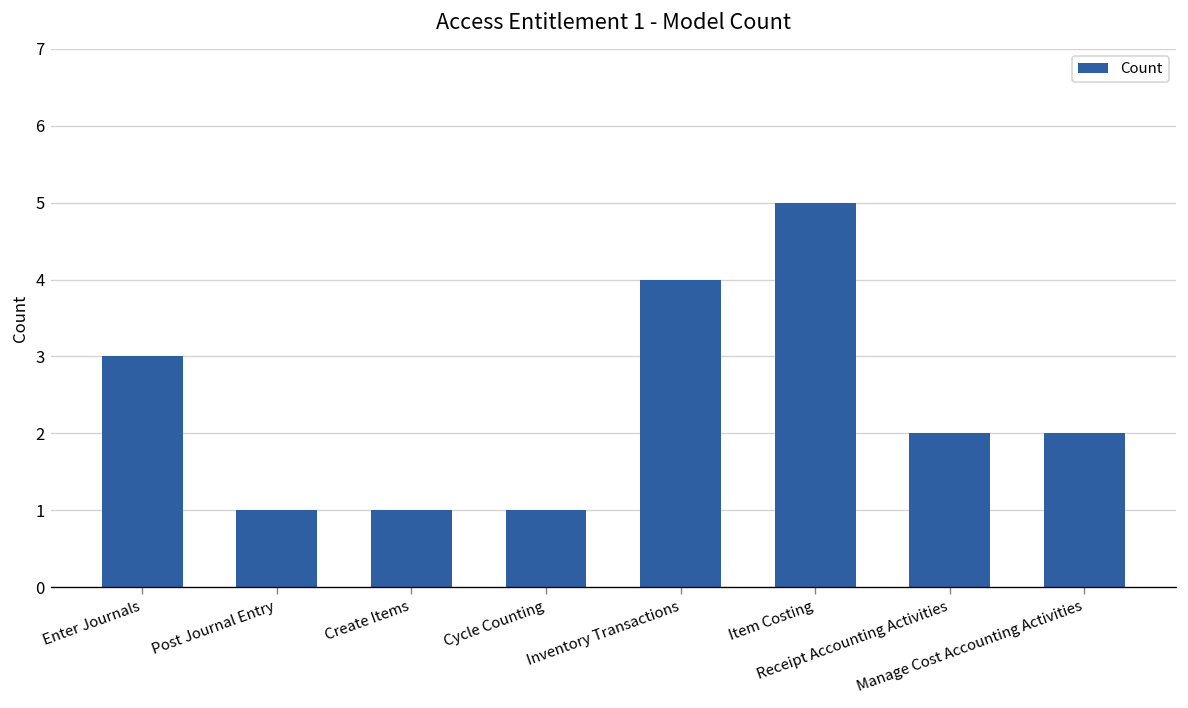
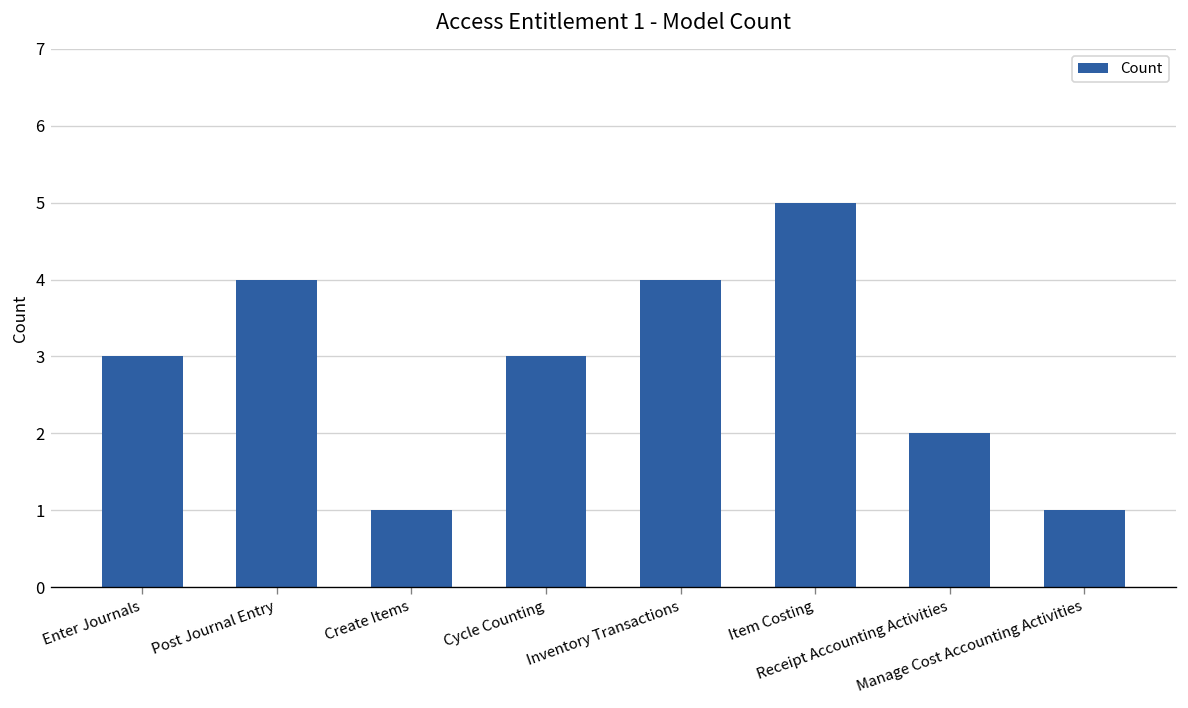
  {
    "Enter Journals": 3,
-   "Post Journal Entry": 1,
+   "Post Journal Entry": 4,
    "Create Items": 1,
-   "Cycle Counting": 1,
+   "Cycle Counting": 3,
    "Inventory Transactions": 4,
    "Item Costing": 5,
    "Receipt Accounting Activities": 2,
-   "Manage Cost Accounting Activities": 2
+   "Manage Cost Accounting Activities": 1
  }
